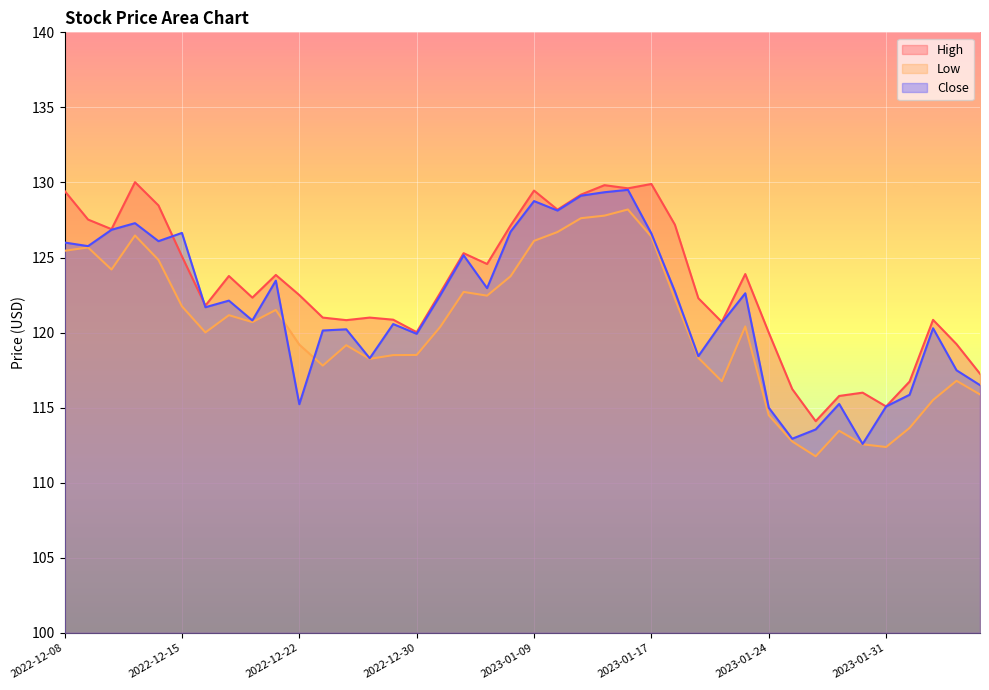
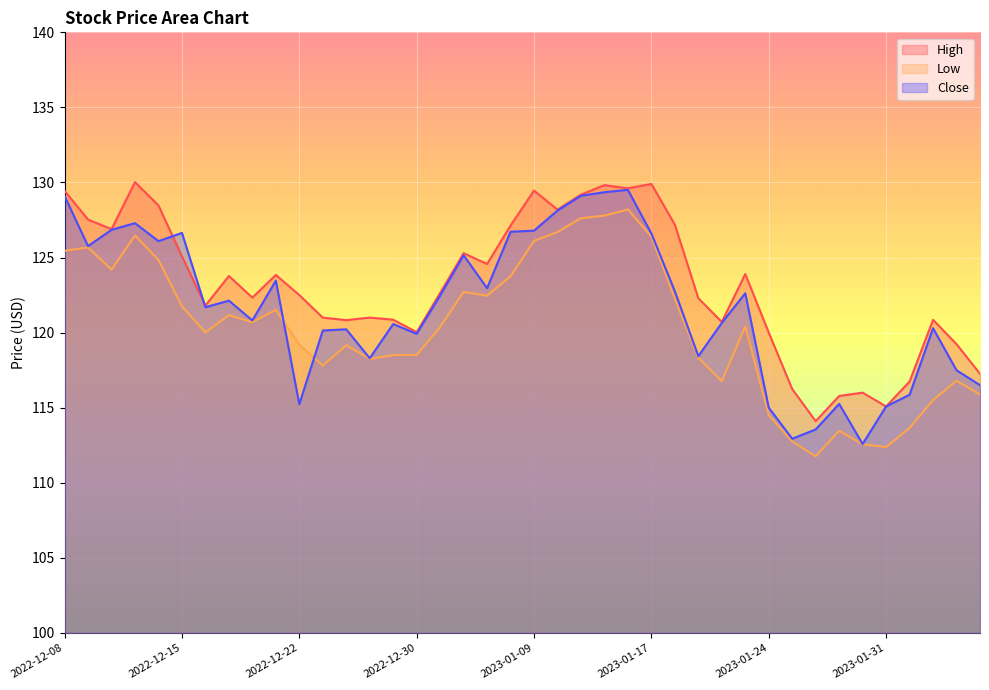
  {
    "Close": {
-     "2022-12-08": 126.0,
+     "2022-12-08": 129.1,
      "2022-12-15": 126.6,
      "2022-12-22": 115.2,
-     "2023-01-09": 128.8,
+     "2023-01-09": 126.8,
      "2023-01-17": 126.6,
      "2023-01-24": 115.0
    }
  }
